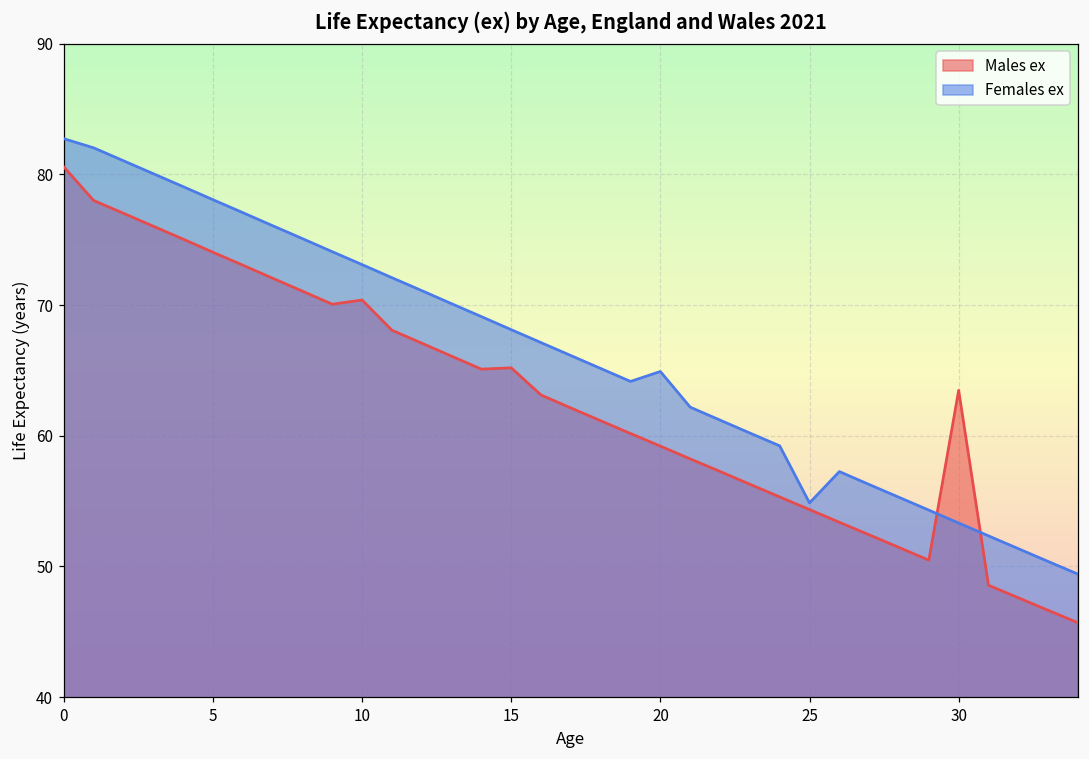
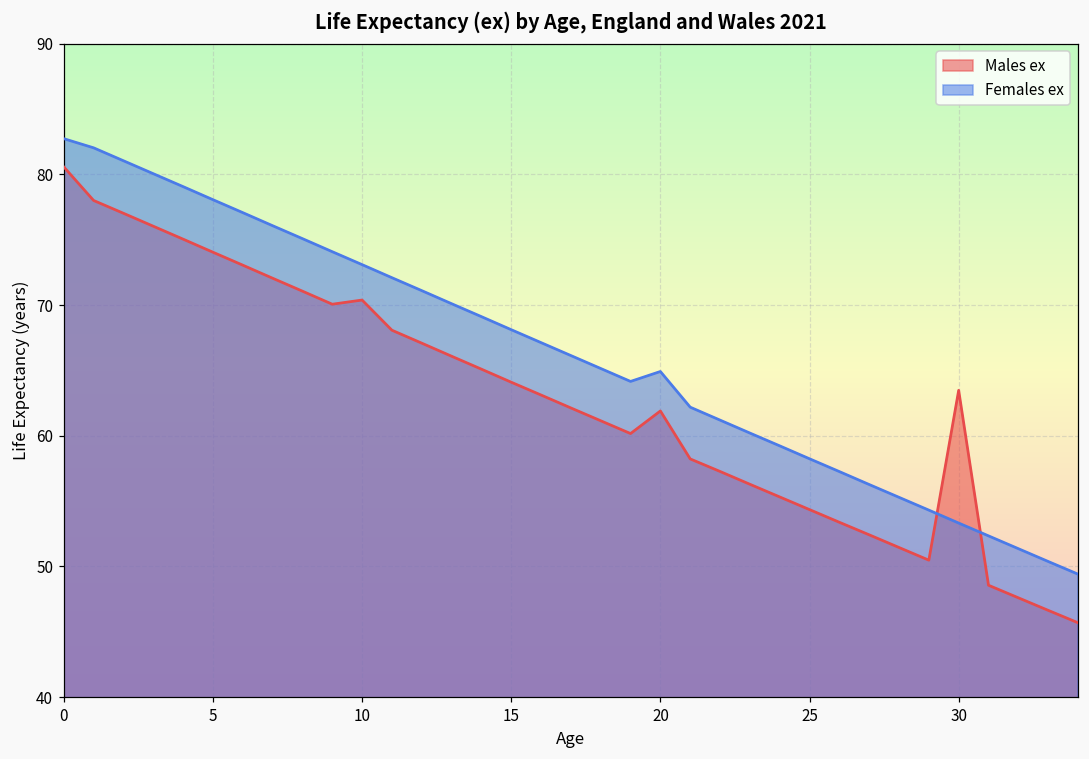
  {
    "Males ex": {
      "0": 80.6,
      "5": 74.1,
      "10": 70.4,
-     "15": 65.2,
-     "20": 59.2,
+     "15": 64.1,
+     "20": 61.9,
      "25": 54.4,
      "30": 63.5
    },
    "Females ex": {
      "0": 82.7,
      "5": 78.1,
      "10": 73.1,
      "15": 68.1,
      "20": 64.9,
-     "25": 54.9,
+     "25": 58.2,
      "30": 53.3
    }
  }
